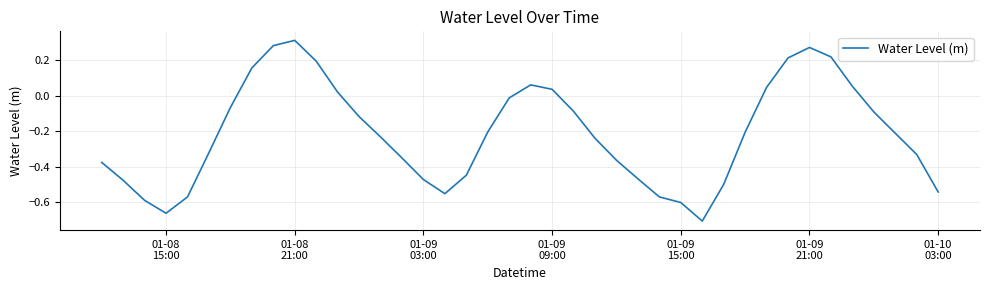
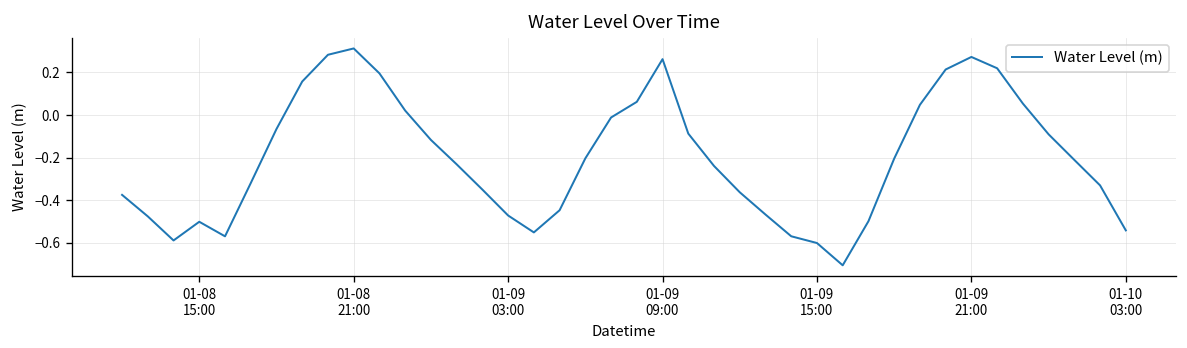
  {
-   "01-08 15:00": -0.66,
+   "01-08 15:00": -0.50,
    "01-08 21:00": 0.31,
    "01-09 03:00": -0.47,
-   "01-09 09:00": 0.04,
+   "01-09 09:00": 0.26,
    "01-09 15:00": -0.60,
    "01-09 21:00": 0.27,
    "01-10 03:00": -0.54
  }
